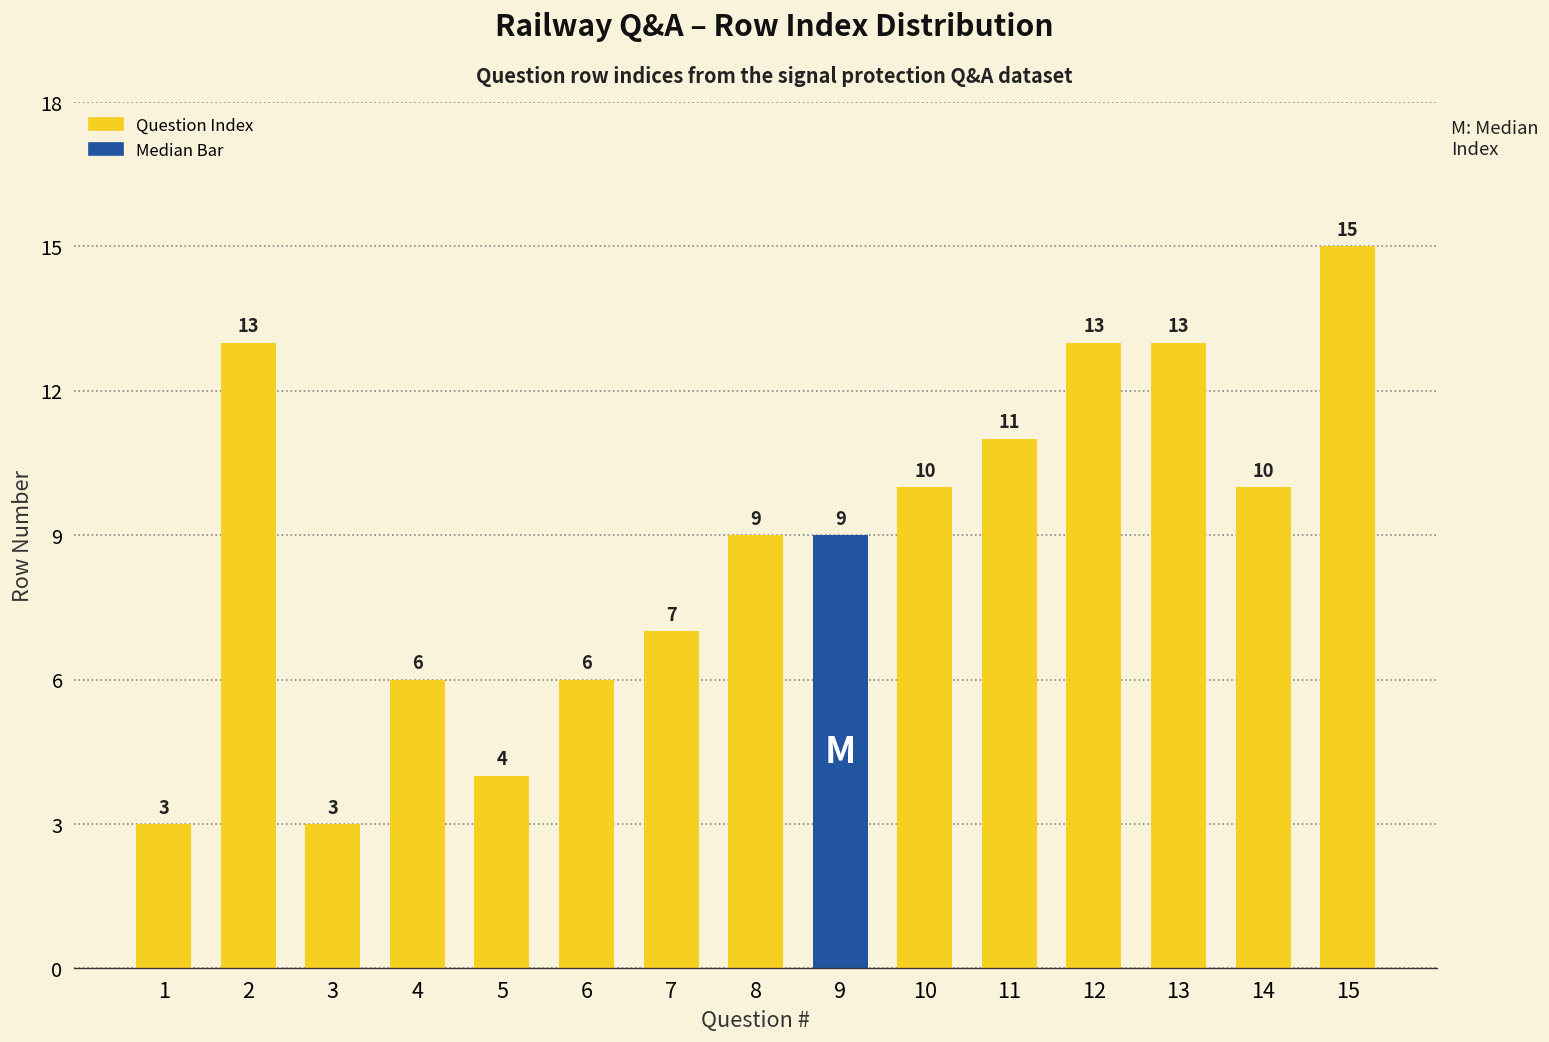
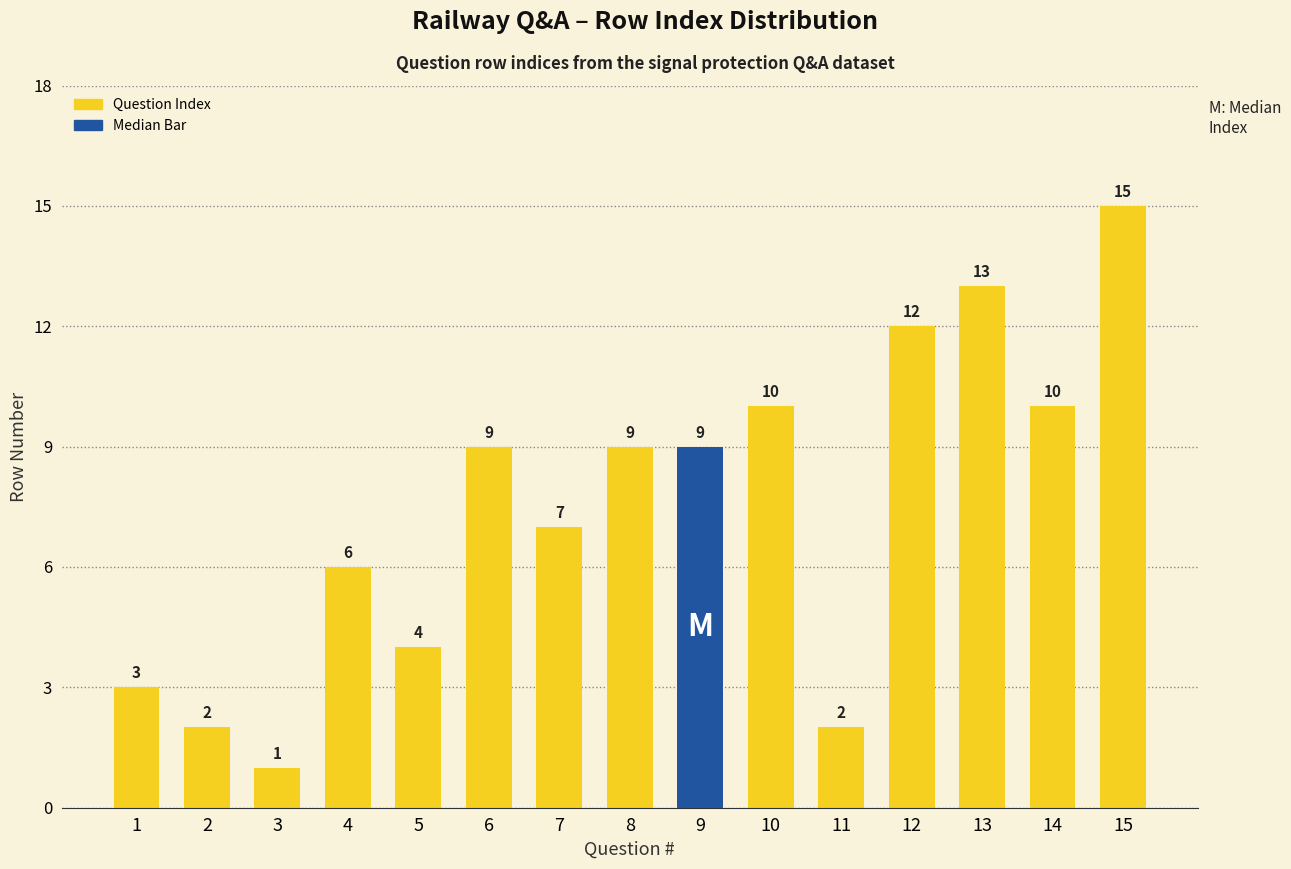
  {
    "1": 3,
-   "2": 13,
-   "3": 3,
+   "2": 2,
+   "3": 1,
    "4": 6,
    "5": 4,
-   "6": 6,
+   "6": 9,
    "7": 7,
    "8": 9,
    "9": 9,
    "10": 10,
-   "11": 11,
-   "12": 13,
+   "11": 2,
+   "12": 12,
    "13": 13,
    "14": 10,
    "15": 15
  }
